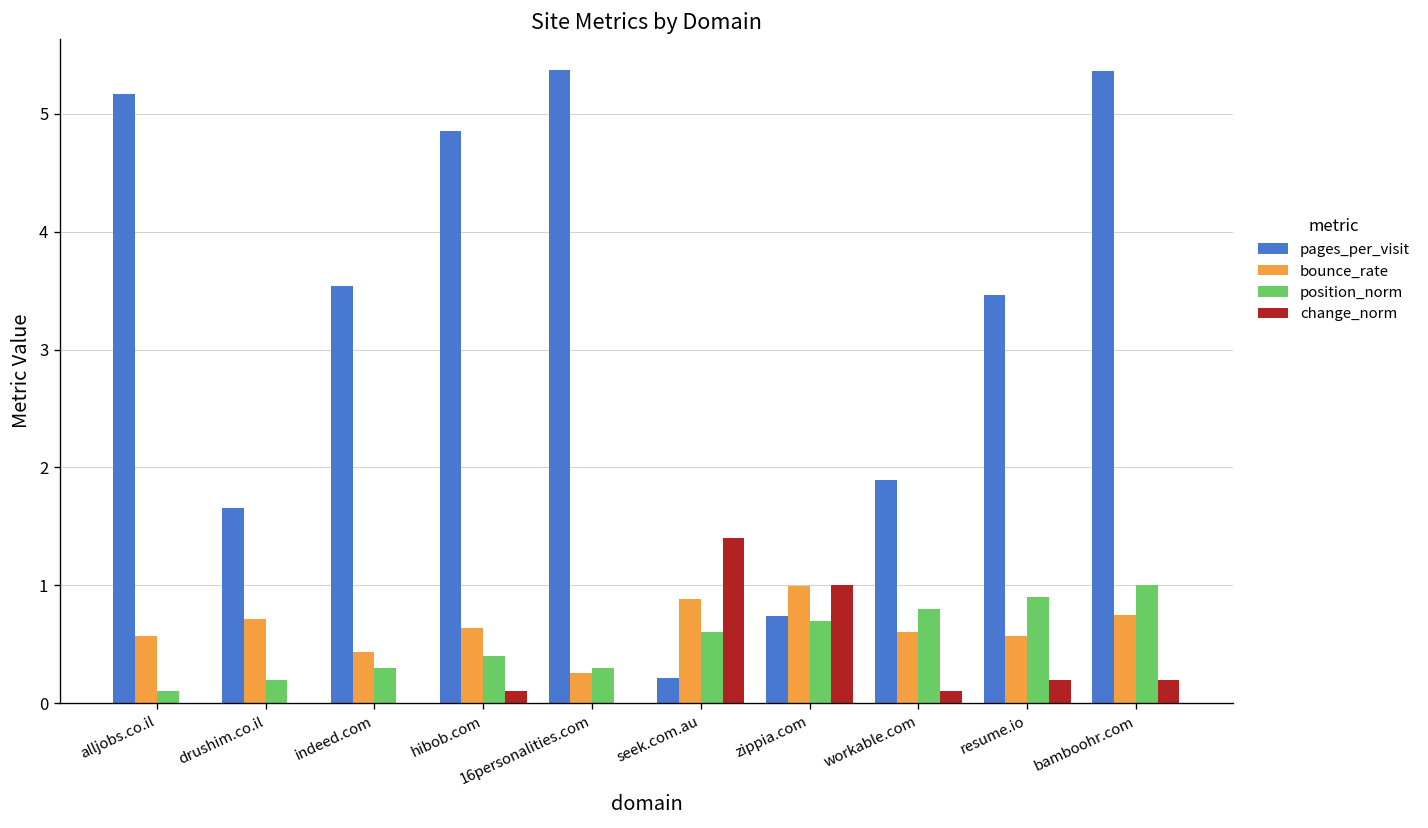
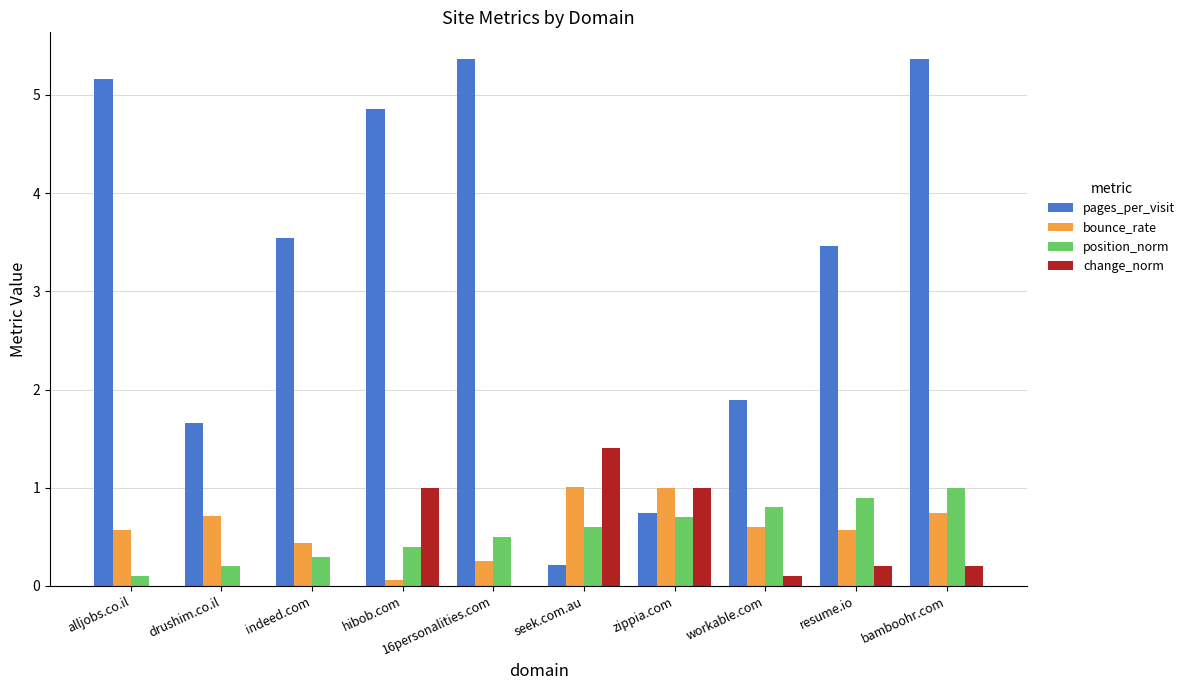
  {
    "pages_per_visit": {
      "alljobs.co.il": 5.2,
      "drushim.co.il": 1.7,
      "indeed.com": 3.5,
      "hibob.com": 4.9,
      "16personalities.com": 5.4,
      "seek.com.au": 0.2,
      "zippia.com": 0.7,
      "workable.com": 1.9,
      "resume.io": 3.5,
      "bamboohr.com": 5.4
    },
    "bounce_rate": {
      "alljobs.co.il": 0.6,
      "drushim.co.il": 0.7,
      "indeed.com": 0.4,
-     "hibob.com": 0.6,
+     "hibob.com": 0.1,
      "16personalities.com": 0.3,
-     "seek.com.au": 0.9,
+     "seek.com.au": 1.0,
      "zippia.com": 1.0,
      "workable.com": 0.6,
      "resume.io": 0.6,
      "bamboohr.com": 0.7
    },
    "position_norm": {
      "alljobs.co.il": 0.1,
      "drushim.co.il": 0.2,
      "indeed.com": 0.3,
      "hibob.com": 0.4,
-     "16personalities.com": 0.3,
+     "16personalities.com": 0.5,
      "seek.com.au": 0.6,
      "zippia.com": 0.7,
      "workable.com": 0.8,
      "resume.io": 0.9,
      "bamboohr.com": 1.0
    },
    "change_norm": {
      "alljobs.co.il": 0.0,
      "drushim.co.il": 0.0,
      "indeed.com": 0.0,
-     "hibob.com": 0.1,
+     "hibob.com": 1.0,
      "16personalities.com": 0.0,
      "seek.com.au": 1.4,
      "zippia.com": 1.0,
      "workable.com": 0.1,
      "resume.io": 0.2,
      "bamboohr.com": 0.2
    }
  }
